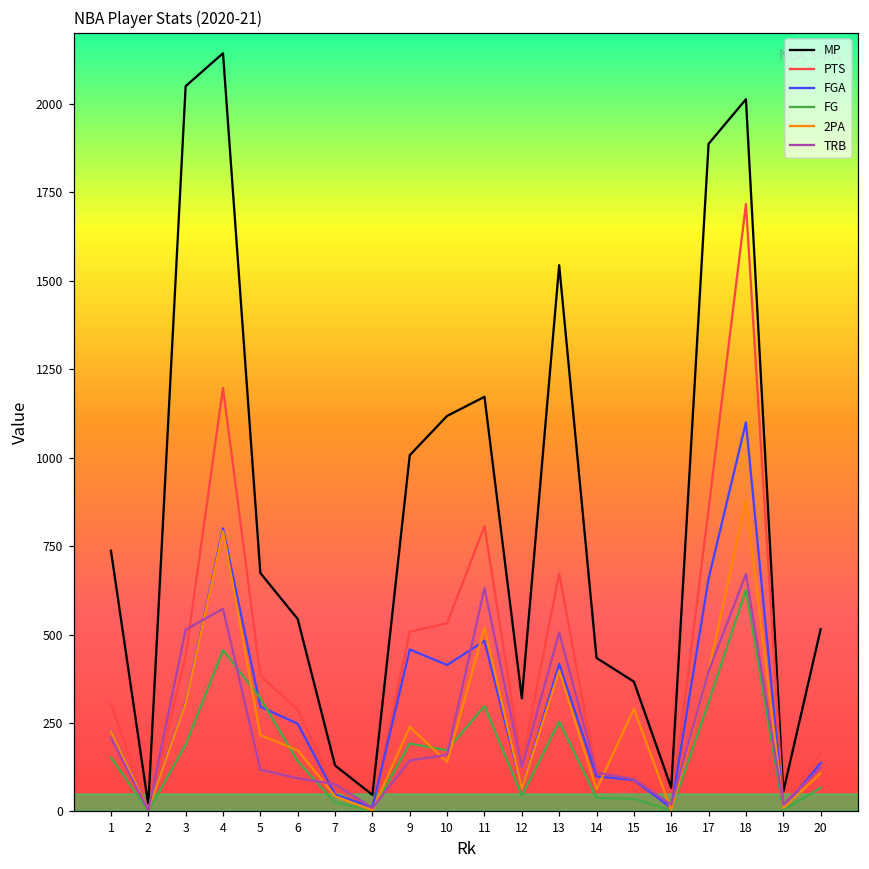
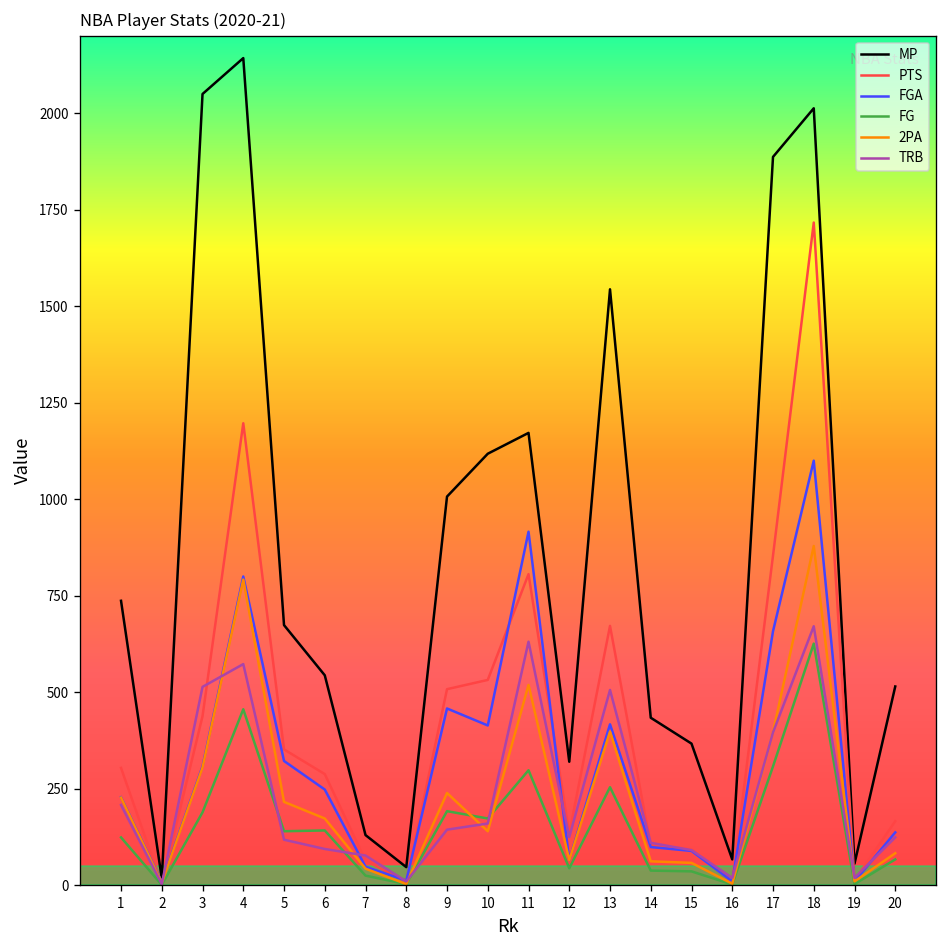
  {
    "MP": {
      "1": 740,
      "3": 2050,
      "4": 2140,
      "5": 670,
      "6": 540,
      "7": 130,
      "9": 1010,
      "10": 1120,
      "11": 1170,
      "12": 320,
      "13": 1540,
      "14": 430,
      "15": 370,
      "16": 70,
      "17": 1890,
      "18": 2010,
      "19": 60,
      "20": 520
    },
    "PTS": {
      "1": 300,
      "3": 440,
      "4": 1200,
-     "5": 380,
+     "5": 350,
      "6": 290,
      "7": 60,
      "9": 510,
      "10": 530,
      "11": 810,
      "12": 130,
      "13": 670,
      "17": 850,
      "18": 1720,
      "20": 170
    },
    "FGA": {
      "4": 800,
-     "5": 300,
+     "5": 320,
      "6": 250,
      "9": 460,
      "10": 410,
-     "11": 480,
+     "11": 920,
      "13": 420,
      "17": 660,
      "18": 1100,
      "20": 140
    },
    "FG": {
-     "1": 150,
+     "1": 120,
      "3": 190,
      "4": 460,
-     "5": 320,
+     "5": 140,
      "6": 140,
      "9": 190,
      "10": 170,
      "11": 300,
      "13": 250,
      "17": 310,
      "18": 630,
      "20": 70
    },
    "2PA": {
      "4": 790,
      "5": 220,
      "6": 170,
      "9": 240,
      "10": 140,
      "11": 520,
      "13": 400,
      "14": 60,
-     "15": 290,
+     "15": 60,
      "18": 880,
-     "20": 110
+     "20": 80
    },
    "TRB": {
      "1": 210,
      "3": 510,
      "4": 570,
      "5": 120,
      "6": 90,
      "7": 80,
      "9": 140,
      "10": 160,
      "11": 630,
      "12": 130,
      "13": 510,
      "14": 110,
      "18": 670,
      "20": 120
    }
  }
